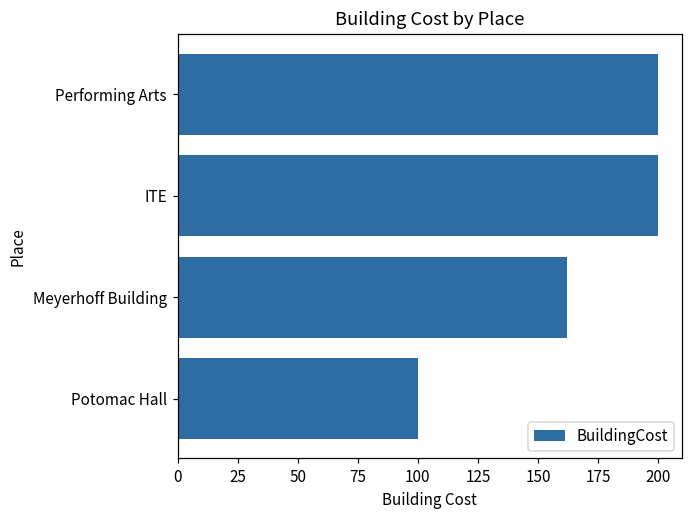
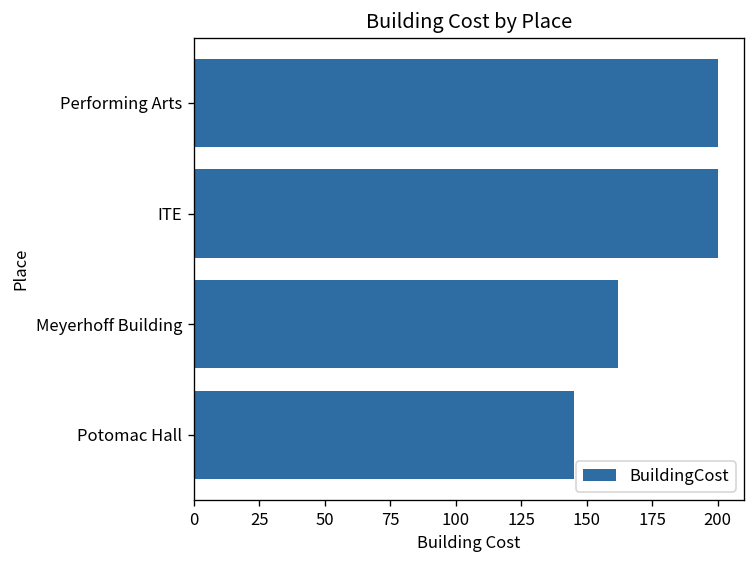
  {
    "Performing Arts": 200,
    "ITE": 200,
    "Meyerhoff Building": 162,
-   "Potomac Hall": 100
+   "Potomac Hall": 145
  }
